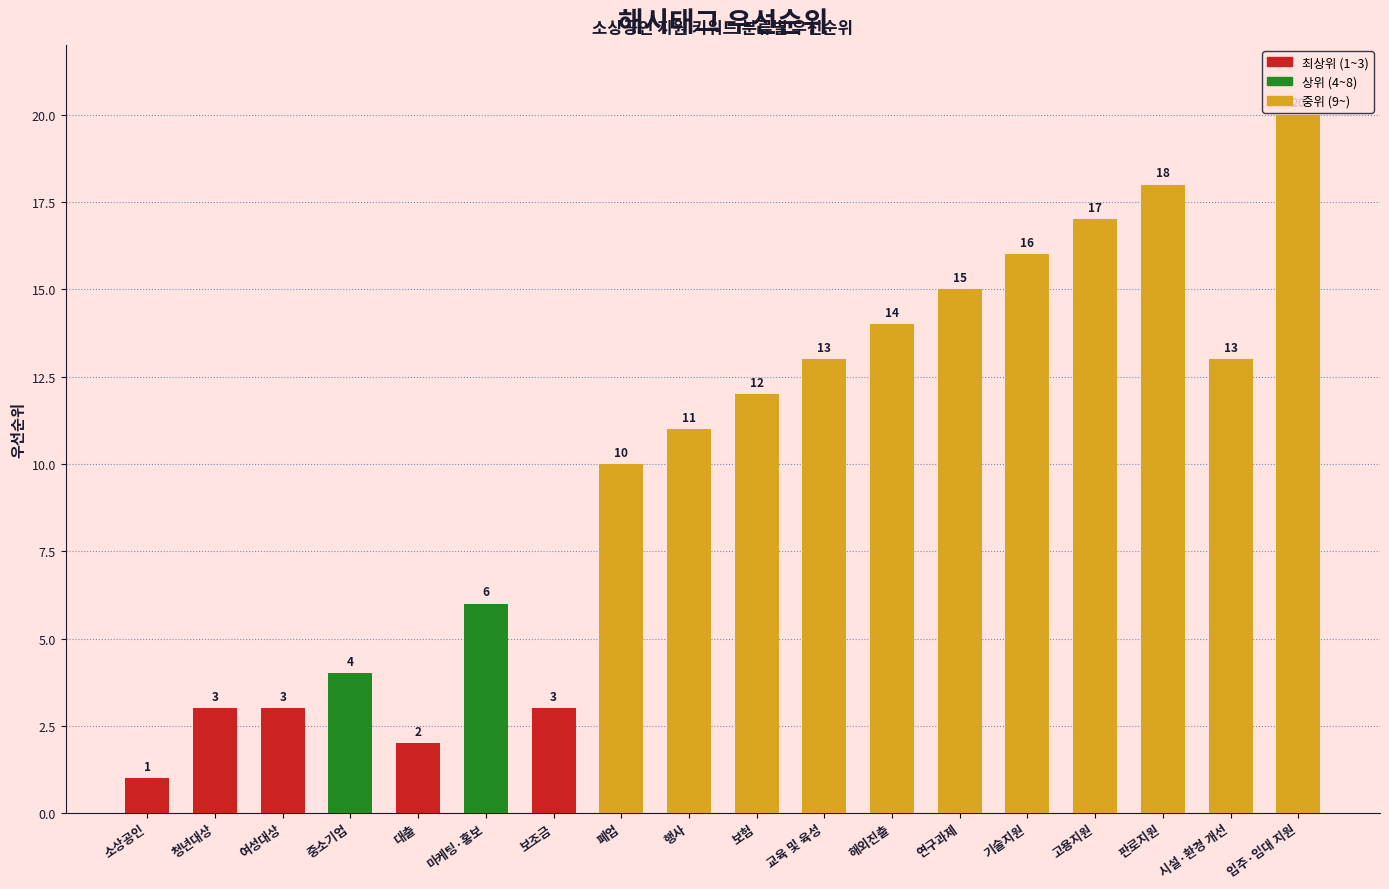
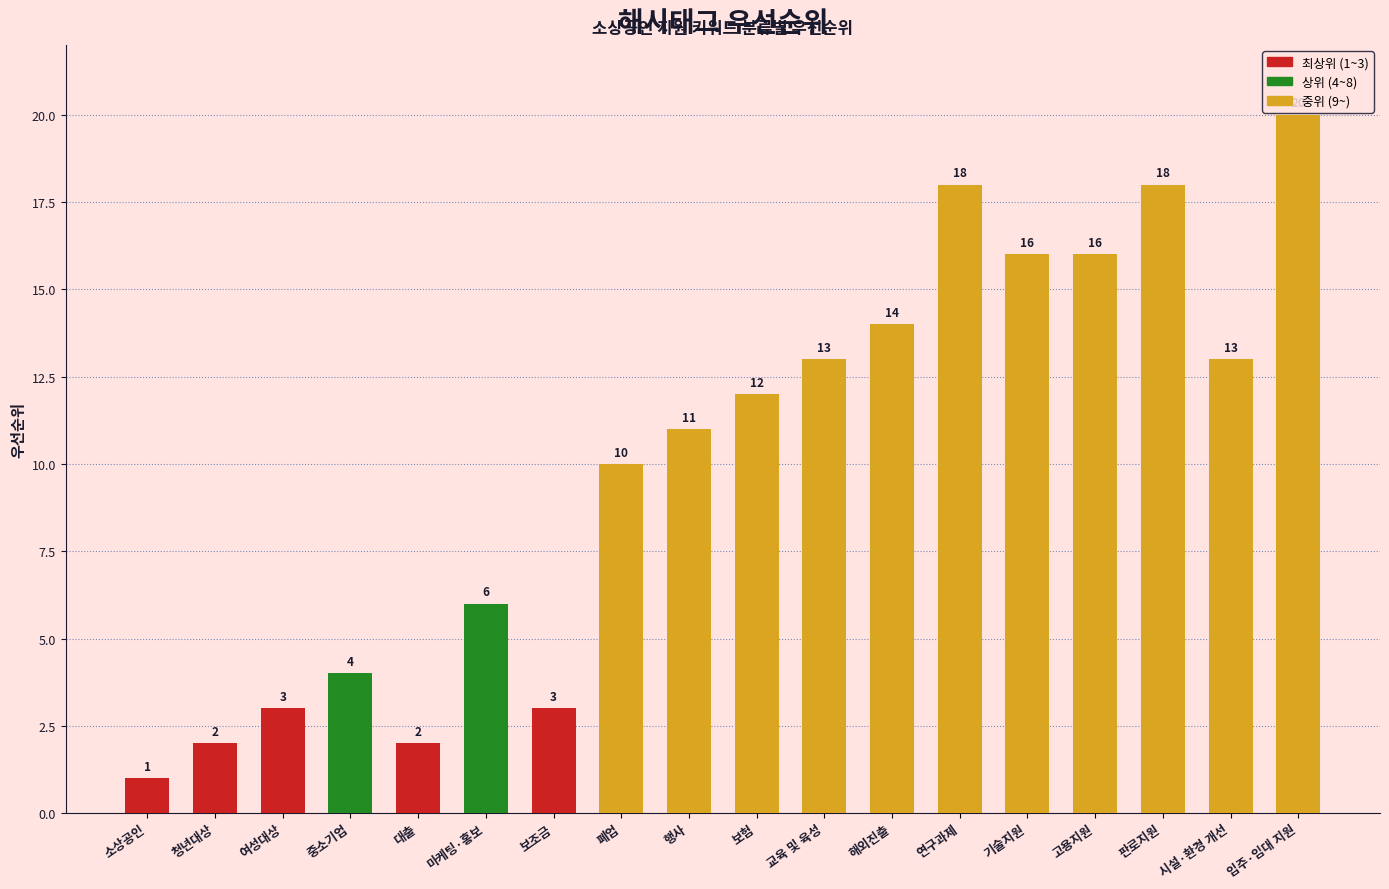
  {
    "소상공인": 1,
-   "청년대상": 3,
+   "청년대상": 2,
    "여성대상": 3,
    "중소기업": 4,
    "대출": 2,
    "마케팅·홍보": 6,
    "보조금": 3,
    "폐업": 10,
    "행사": 11,
    "보험": 12,
    "교육 및 육성": 13,
    "해외진출": 14,
-   "연구과제": 15,
+   "연구과제": 18,
    "기술지원": 16,
-   "고용지원": 17,
+   "고용지원": 16,
    "판로지원": 18,
    "시설·환경 개선": 13
  }
